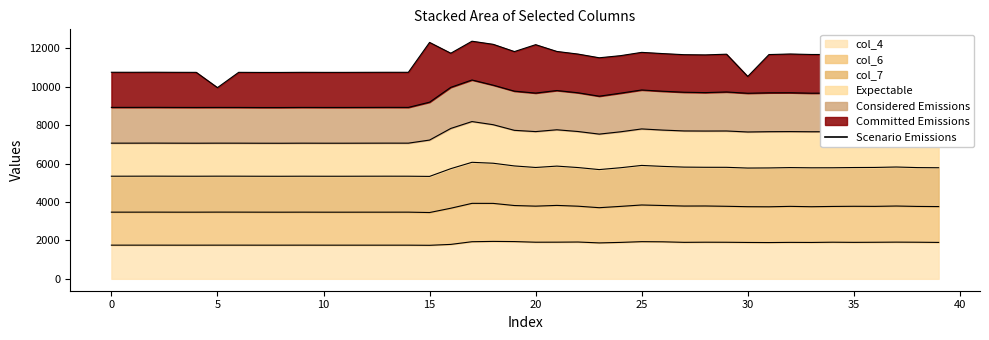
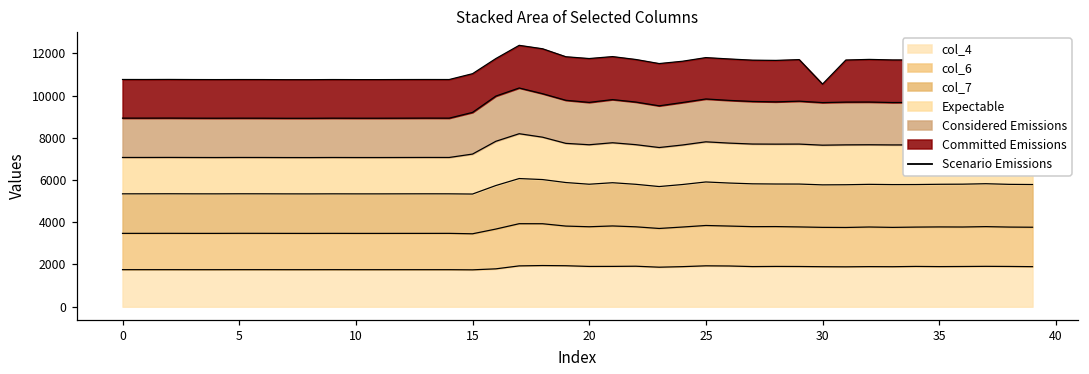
  {
    "Committed Emissions": {
      "0": 1800,
-     "5": 1000,
+     "5": 1800,
      "10": 1800,
-     "15": 3100,
-     "20": 2500,
+     "15": 1800,
+     "20": 2100,
      "25": 2000,
      "30": 900
    }
  }
